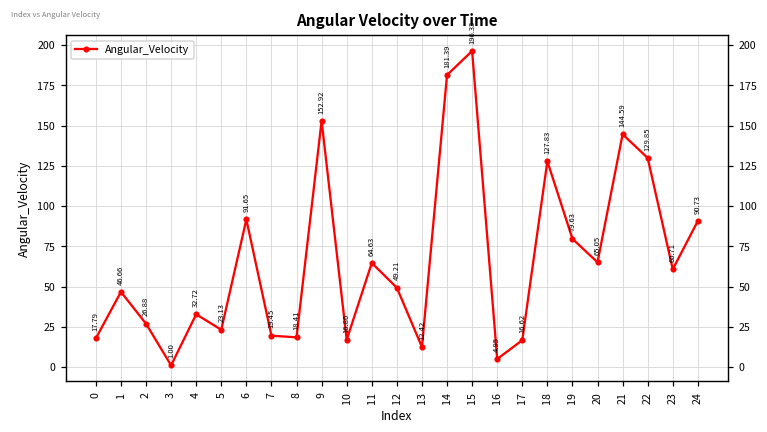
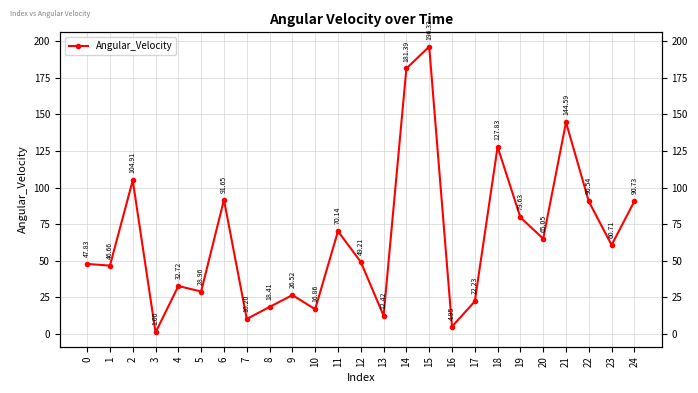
  {
-   "0": 17.79,
+   "0": 47.83,
    "1": 46.66,
-   "2": 26.88,
+   "2": 104.91,
    "3": 1.00,
    "4": 32.72,
-   "5": 23.13,
+   "5": 28.96,
    "6": 91.65,
-   "7": 19.45,
+   "7": 10.20,
    "8": 18.41,
-   "9": 152.92,
+   "9": 26.52,
    "10": 16.86,
-   "11": 64.63,
+   "11": 70.14,
    "12": 49.21,
    "13": 12.42,
    "14": 181.39,
    "15": 196.33,
    "16": 4.95,
-   "17": 16.62,
+   "17": 22.23,
    "18": 127.83,
    "19": 79.63,
    "20": 65.05,
    "21": 144.59,
-   "22": 129.85,
+   "22": 90.54,
    "23": 60.71,
    "24": 90.73
  }
